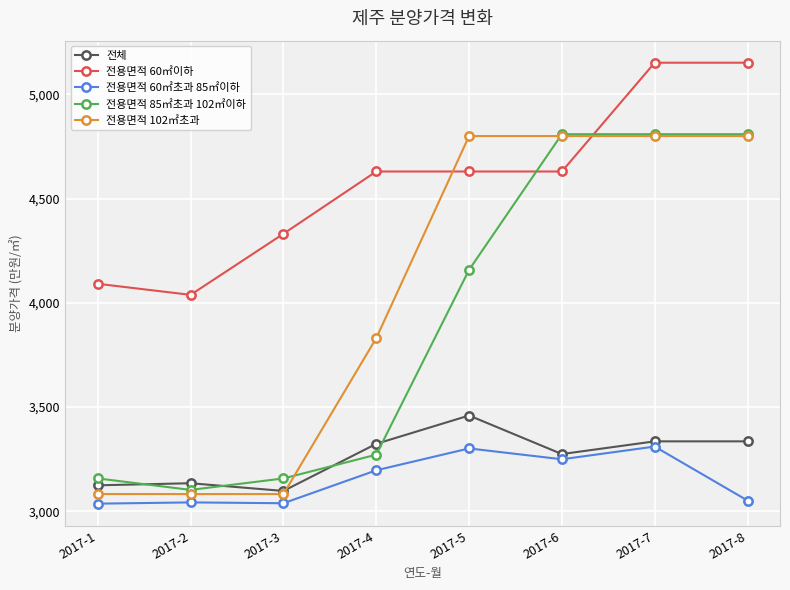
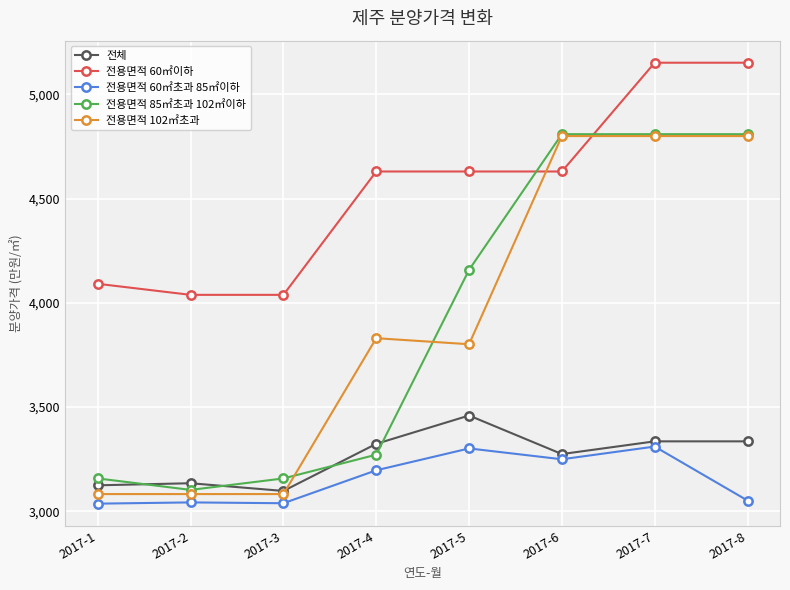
  {
    "전체": {
      "2017-1": "3,120",
      "2017-2": "3,130",
      "2017-3": "3,100",
      "2017-4": "3,320",
      "2017-5": "3,460",
      "2017-6": "3,270",
      "2017-7": "3,340",
      "2017-8": "3,340"
    },
    "전용면적 60㎡이하": {
      "2017-1": "4,090",
      "2017-2": "4,040",
-     "2017-3": "4,330",
+     "2017-3": "4,040",
      "2017-4": "4,630",
      "2017-5": "4,630",
      "2017-6": "4,630",
      "2017-7": "5,150",
      "2017-8": "5,150"
    },
    "전용면적 60㎡초과 85㎡이하": {
      "2017-1": "3,040",
      "2017-2": "3,040",
      "2017-3": "3,040",
      "2017-4": "3,200",
      "2017-5": "3,300",
      "2017-6": "3,250",
      "2017-7": "3,310",
      "2017-8": "3,050"
    },
    "전용면적 85㎡초과 102㎡이하": {
      "2017-1": "3,160",
      "2017-2": "3,100",
      "2017-3": "3,160",
      "2017-4": "3,270",
      "2017-5": "4,160"
    },
    "전용면적 102㎡초과": {
      "2017-1": "3,080",
      "2017-2": "3,080",
      "2017-3": "3,080",
      "2017-4": "3,830",
-     "2017-5": "4,800"
+     "2017-5": "3,800"
    }
  }
